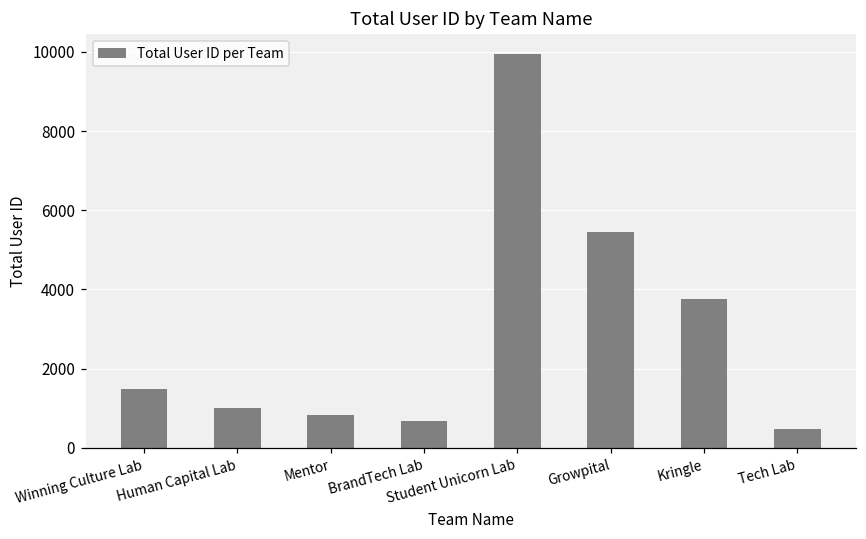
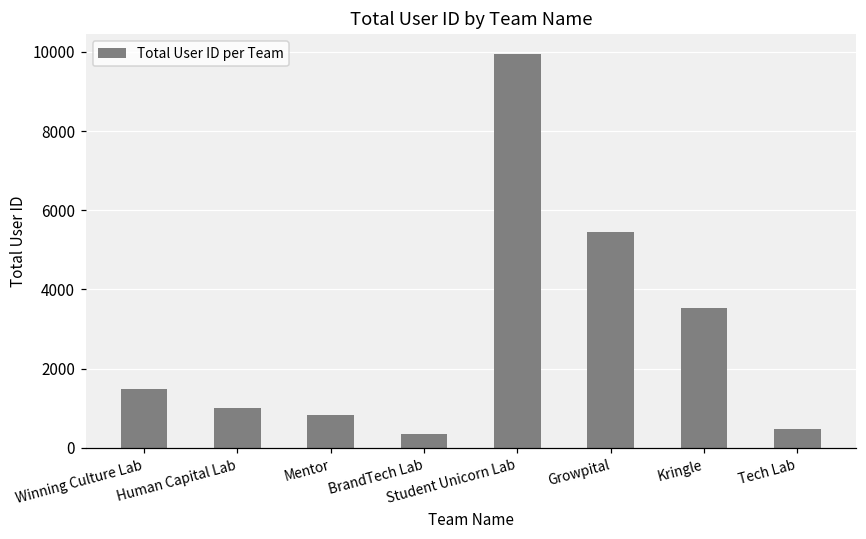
  {
    "Winning Culture Lab": 1500,
    "Human Capital Lab": 1000,
    "Mentor": 800,
-   "BrandTech Lab": 700,
+   "BrandTech Lab": 300,
    "Student Unicorn Lab": 9900,
    "Growpital": 5400,
-   "Kringle": 3800,
+   "Kringle": 3500,
    "Tech Lab": 500
  }
